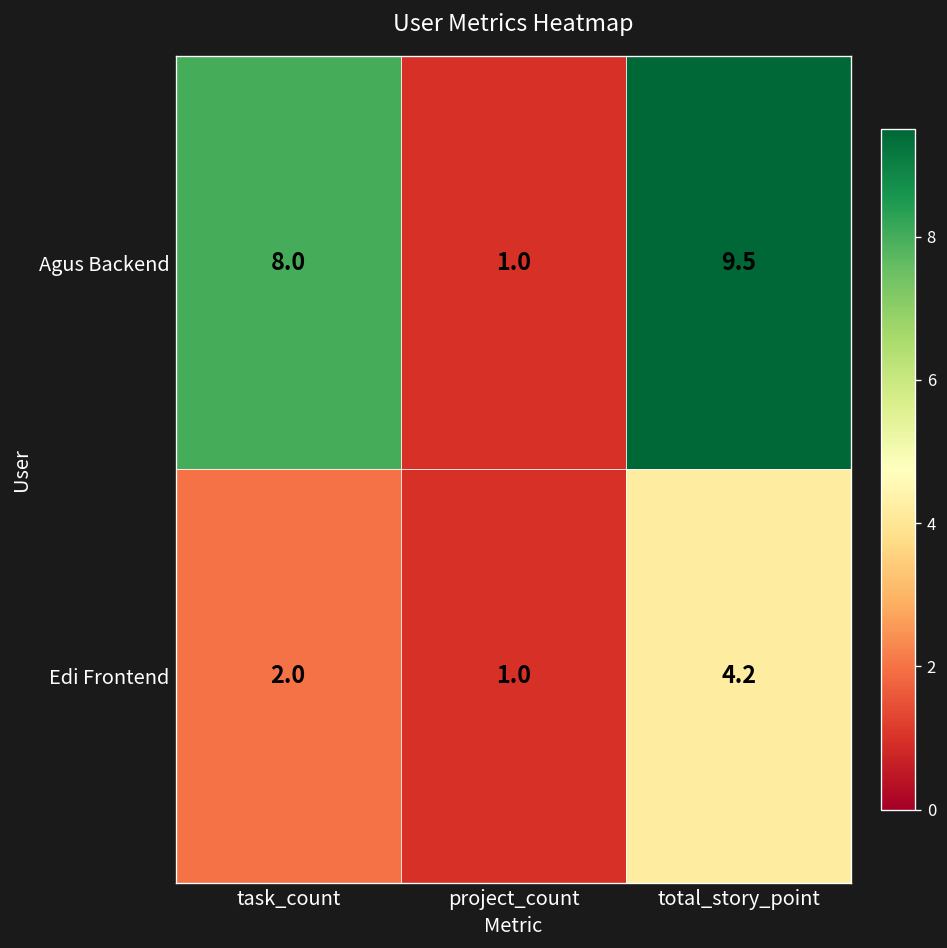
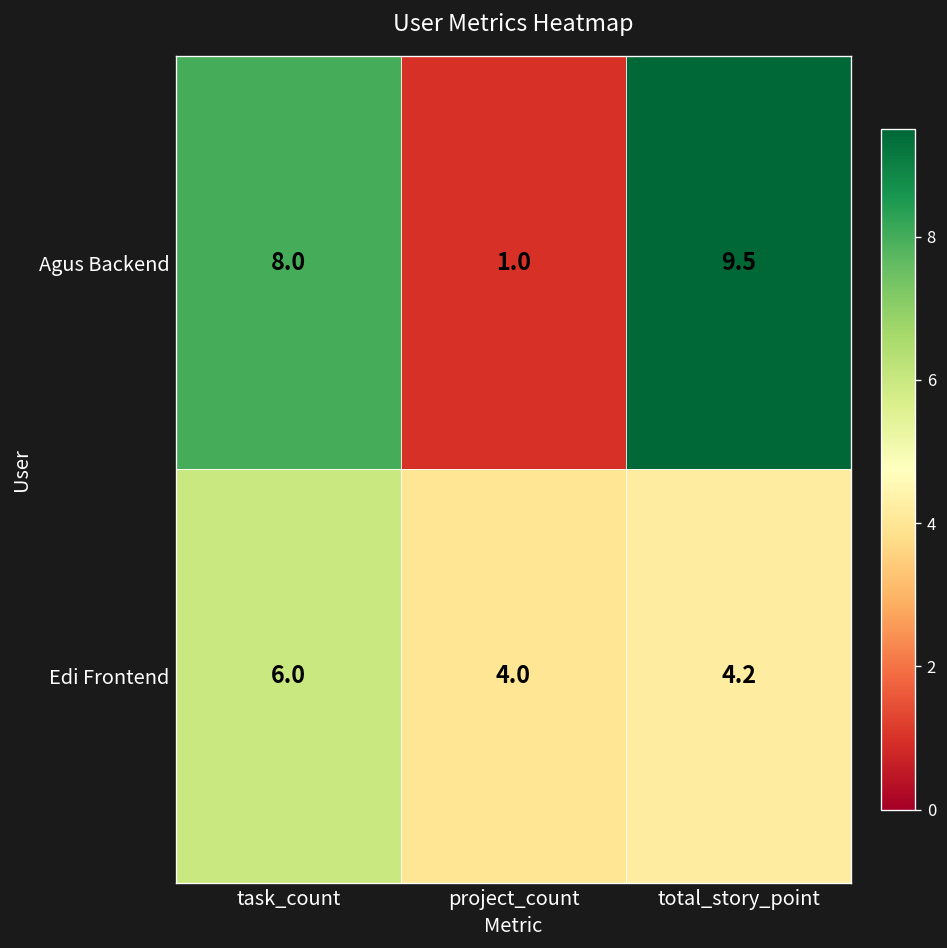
  {
    "Agus Backend": {
      "task_count": 8.0,
      "project_count": 1.0,
      "total_story_point": 9.5
    },
    "Edi Frontend": {
-     "task_count": 2.0,
-     "project_count": 1.0,
+     "task_count": 6.0,
+     "project_count": 4.0,
      "total_story_point": 4.2
    }
  }
